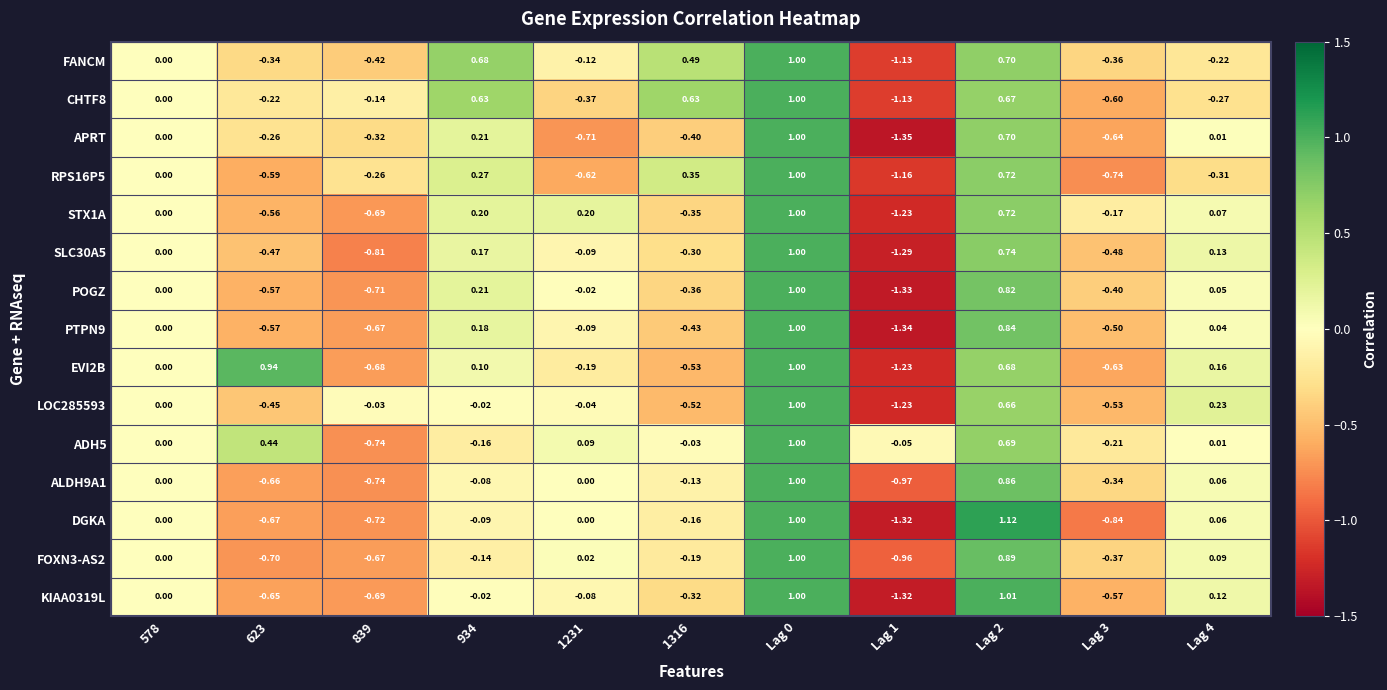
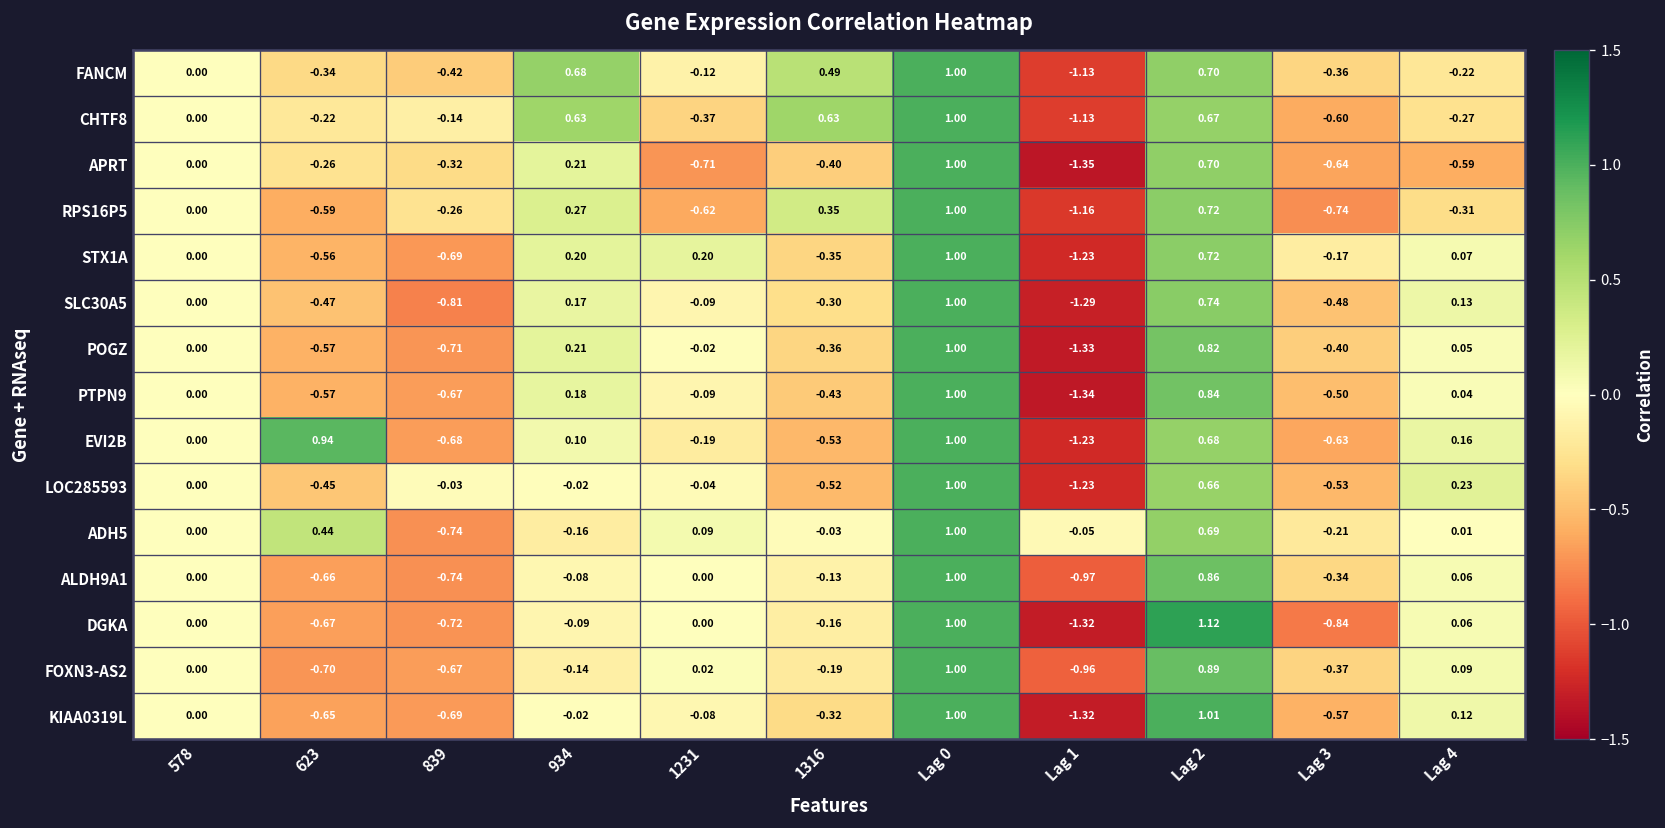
  {
    "FANCM": {
      "578": 0.00,
      "623": -0.34,
      "839": -0.42,
      "934": 0.68,
      "1231": -0.12,
      "1316": 0.49,
      "Lag 0": 1.00,
      "Lag 1": -1.13,
      "Lag 2": 0.70,
      "Lag 3": -0.36,
      "Lag 4": -0.22
    },
    "CHTF8": {
      "578": 0.00,
      "623": -0.22,
      "839": -0.14,
      "934": 0.63,
      "1231": -0.37,
      "1316": 0.63,
      "Lag 0": 1.00,
      "Lag 1": -1.13,
      "Lag 2": 0.67,
      "Lag 3": -0.60,
      "Lag 4": -0.27
    },
    "APRT": {
      "578": 0.00,
      "623": -0.26,
      "839": -0.32,
      "934": 0.21,
      "1231": -0.71,
      "1316": -0.40,
      "Lag 0": 1.00,
      "Lag 1": -1.35,
      "Lag 2": 0.70,
      "Lag 3": -0.64,
-     "Lag 4": 0.01
+     "Lag 4": -0.59
    },
    "RPS16P5": {
      "578": 0.00,
      "623": -0.59,
      "839": -0.26,
      "934": 0.27,
      "1231": -0.62,
      "1316": 0.35,
      "Lag 0": 1.00,
      "Lag 1": -1.16,
      "Lag 2": 0.72,
      "Lag 3": -0.74,
      "Lag 4": -0.31
    },
    "STX1A": {
      "578": 0.00,
      "623": -0.56,
      "839": -0.69,
      "934": 0.20,
      "1231": 0.20,
      "1316": -0.35,
      "Lag 0": 1.00,
      "Lag 1": -1.23,
      "Lag 2": 0.72,
      "Lag 3": -0.17,
      "Lag 4": 0.07
    },
    "SLC30A5": {
      "578": 0.00,
      "623": -0.47,
      "839": -0.81,
      "934": 0.17,
      "1231": -0.09,
      "1316": -0.30,
      "Lag 0": 1.00,
      "Lag 1": -1.29,
      "Lag 2": 0.74,
      "Lag 3": -0.48,
      "Lag 4": 0.13
    },
    "POGZ": {
      "578": 0.00,
      "623": -0.57,
      "839": -0.71,
      "934": 0.21,
      "1231": -0.02,
      "1316": -0.36,
      "Lag 0": 1.00,
      "Lag 1": -1.33,
      "Lag 2": 0.82,
      "Lag 3": -0.40,
      "Lag 4": 0.05
    },
    "PTPN9": {
      "578": 0.00,
      "623": -0.57,
      "839": -0.67,
      "934": 0.18,
      "1231": -0.09,
      "1316": -0.43,
      "Lag 0": 1.00,
      "Lag 1": -1.34,
      "Lag 2": 0.84,
      "Lag 3": -0.50,
      "Lag 4": 0.04
    },
    "EVI2B": {
      "578": 0.00,
      "623": 0.94,
      "839": -0.68,
      "934": 0.10,
      "1231": -0.19,
      "1316": -0.53,
      "Lag 0": 1.00,
      "Lag 1": -1.23,
      "Lag 2": 0.68,
      "Lag 3": -0.63,
      "Lag 4": 0.16
    },
    "LOC285593": {
      "578": 0.00,
      "623": -0.45,
      "839": -0.03,
      "934": -0.02,
      "1231": -0.04,
      "1316": -0.52,
      "Lag 0": 1.00,
      "Lag 1": -1.23,
      "Lag 2": 0.66,
      "Lag 3": -0.53,
      "Lag 4": 0.23
    },
    "ADH5": {
      "578": 0.00,
      "623": 0.44,
      "839": -0.74,
      "934": -0.16,
      "1231": 0.09,
      "1316": -0.03,
      "Lag 0": 1.00,
      "Lag 1": -0.05,
      "Lag 2": 0.69,
      "Lag 3": -0.21,
      "Lag 4": 0.01
    },
    "ALDH9A1": {
      "578": 0.00,
      "623": -0.66,
      "839": -0.74,
      "934": -0.08,
      "1231": 0.00,
      "1316": -0.13,
      "Lag 0": 1.00,
      "Lag 1": -0.97,
      "Lag 2": 0.86,
      "Lag 3": -0.34,
      "Lag 4": 0.06
    },
    "DGKA": {
      "578": 0.00,
      "623": -0.67,
      "839": -0.72,
      "934": -0.09,
      "1231": 0.00,
      "1316": -0.16,
      "Lag 0": 1.00,
      "Lag 1": -1.32,
      "Lag 2": 1.12,
      "Lag 3": -0.84,
      "Lag 4": 0.06
    },
    "FOXN3-AS2": {
      "578": 0.00,
      "623": -0.70,
      "839": -0.67,
      "934": -0.14,
      "1231": 0.02,
      "1316": -0.19,
      "Lag 0": 1.00,
      "Lag 1": -0.96,
      "Lag 2": 0.89,
      "Lag 3": -0.37,
      "Lag 4": 0.09
    },
    "KIAA0319L": {
      "578": 0.00,
      "623": -0.65,
      "839": -0.69,
      "934": -0.02,
      "1231": -0.08,
      "1316": -0.32,
      "Lag 0": 1.00,
      "Lag 1": -1.32,
      "Lag 2": 1.01,
      "Lag 3": -0.57,
      "Lag 4": 0.12
    }
  }
